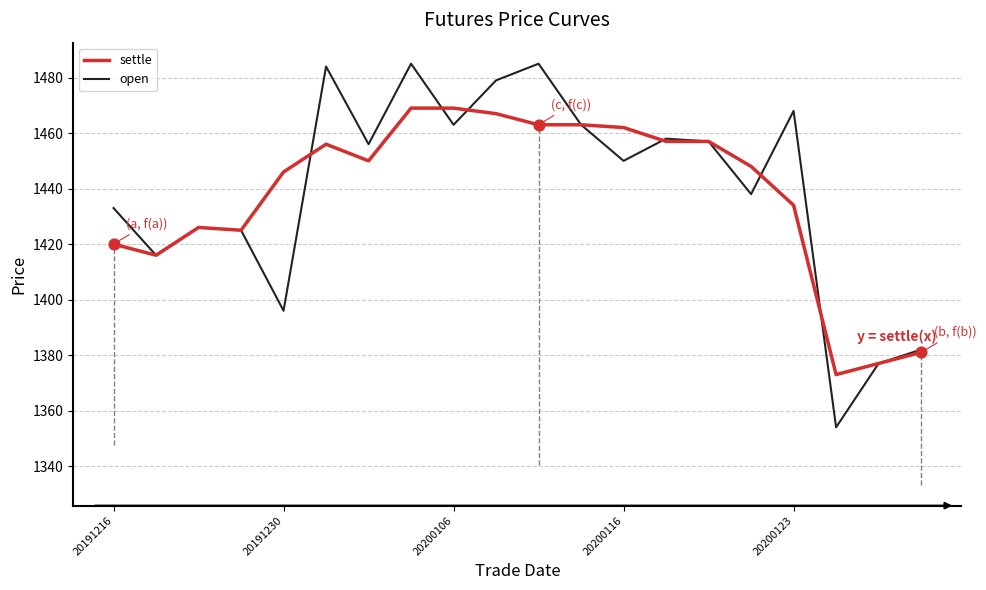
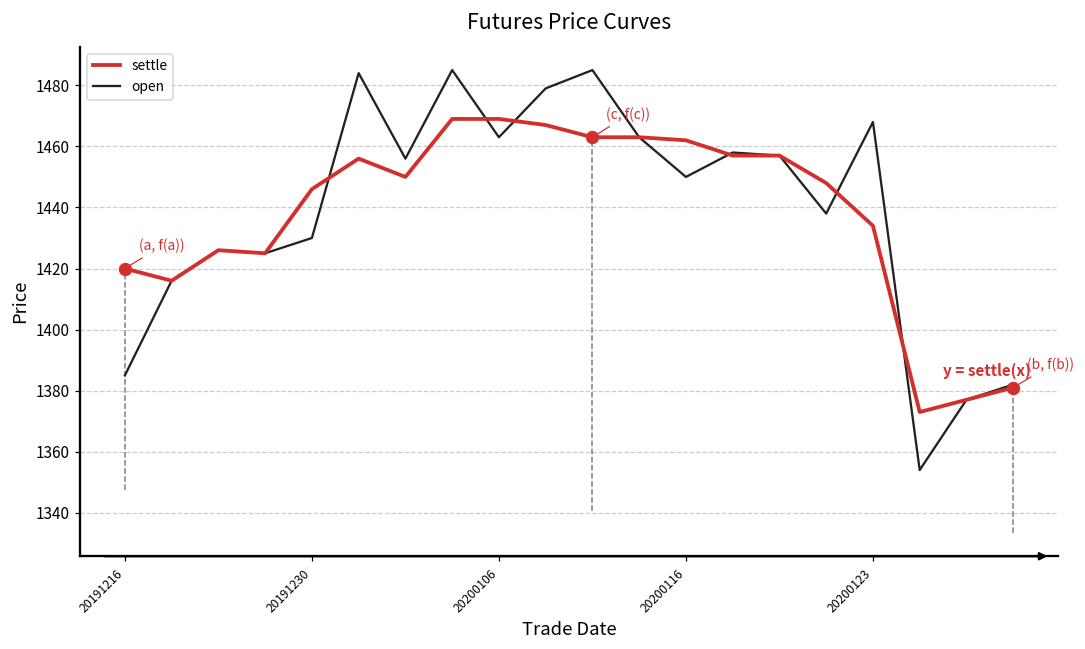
  {
    "open": {
-     "20191216": 1433,
-     "20191230": 1396,
+     "20191216": 1385,
+     "20191230": 1430,
      "20200106": 1463,
      "20200116": 1450,
      "20200123": 1468
    }
  }
